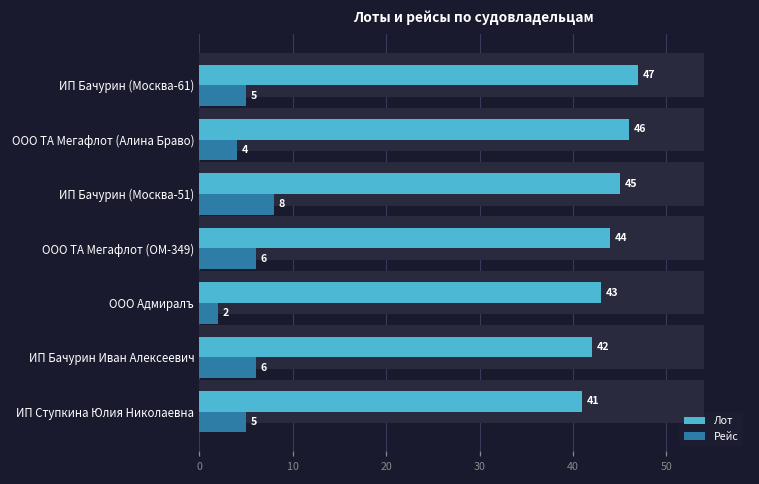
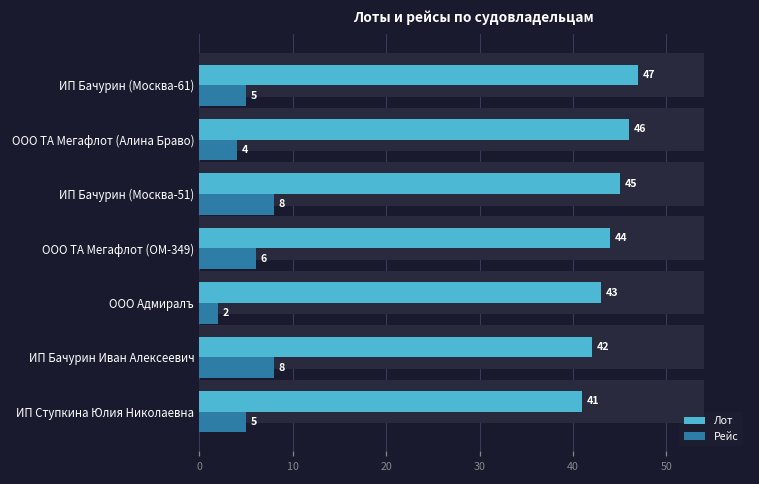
  {
    "Рейс": {
      "ИП Бачурин (Москва-61)": 5,
      "ООО ТА Мегафлот (Алина Браво)": 4,
      "ИП Бачурин (Москва-51)": 8,
      "ООО ТА Мегафлот (ОМ-349)": 6,
      "ООО Адмиралъ": 2,
-     "ИП Бачурин Иван Алексеевич": 6,
+     "ИП Бачурин Иван Алексеевич": 8,
      "ИП Ступкина Юлия Николаевна": 5
    }
  }
